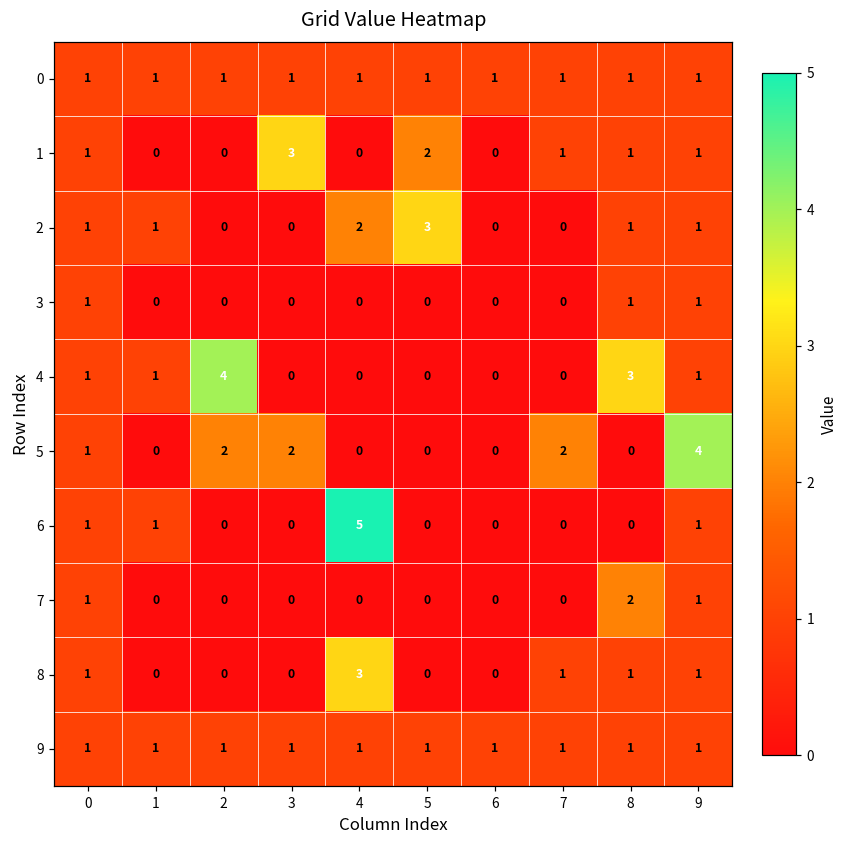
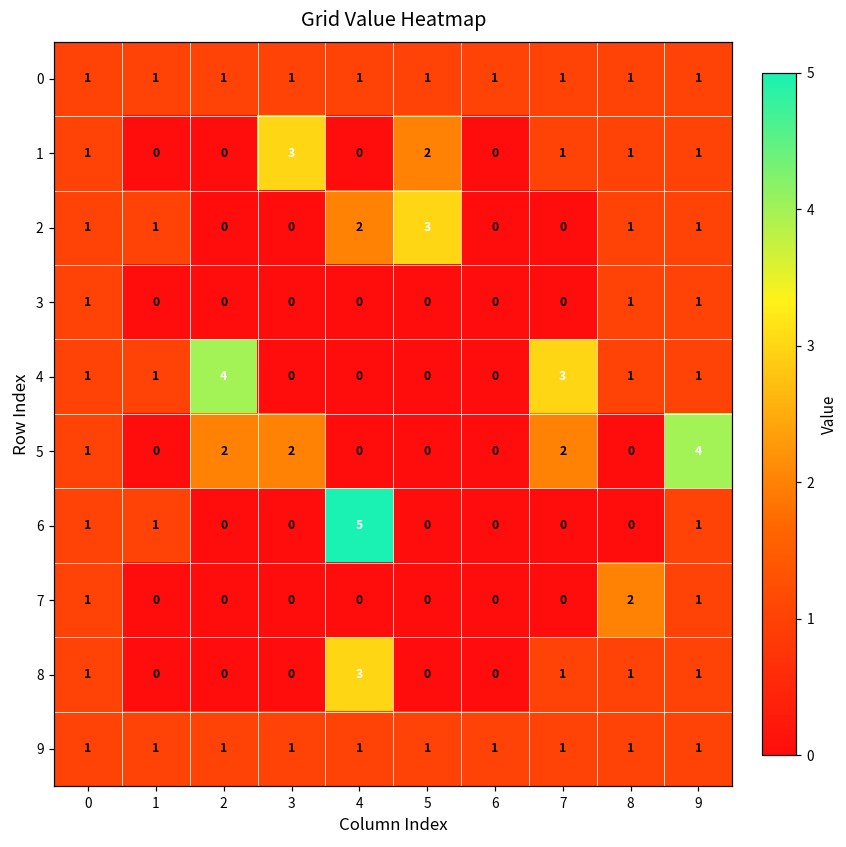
  {
    "0": {
      "0": 1,
      "1": 1,
      "2": 1,
      "3": 1,
      "4": 1,
      "5": 1,
      "6": 1,
      "7": 1,
      "8": 1,
      "9": 1
    },
    "1": {
      "0": 1,
      "1": 0,
      "2": 0,
      "3": 3,
      "4": 0,
      "5": 2,
      "6": 0,
      "7": 1,
      "8": 1,
      "9": 1
    },
    "2": {
      "0": 1,
      "1": 1,
      "2": 0,
      "3": 0,
      "4": 2,
      "5": 3,
      "6": 0,
      "7": 0,
      "8": 1,
      "9": 1
    },
    "3": {
      "0": 1,
      "1": 0,
      "2": 0,
      "3": 0,
      "4": 0,
      "5": 0,
      "6": 0,
      "7": 0,
      "8": 1,
      "9": 1
    },
    "4": {
      "0": 1,
      "1": 1,
      "2": 4,
      "3": 0,
      "4": 0,
      "5": 0,
      "6": 0,
-     "7": 0,
-     "8": 3,
+     "7": 3,
+     "8": 1,
      "9": 1
    },
    "5": {
      "0": 1,
      "1": 0,
      "2": 2,
      "3": 2,
      "4": 0,
      "5": 0,
      "6": 0,
      "7": 2,
      "8": 0,
      "9": 4
    },
    "6": {
      "0": 1,
      "1": 1,
      "2": 0,
      "3": 0,
      "4": 5,
      "5": 0,
      "6": 0,
      "7": 0,
      "8": 0,
      "9": 1
    },
    "7": {
      "0": 1,
      "1": 0,
      "2": 0,
      "3": 0,
      "4": 0,
      "5": 0,
      "6": 0,
      "7": 0,
      "8": 2,
      "9": 1
    },
    "8": {
      "0": 1,
      "1": 0,
      "2": 0,
      "3": 0,
      "4": 3,
      "5": 0,
      "6": 0,
      "7": 1,
      "8": 1,
      "9": 1
    },
    "9": {
      "0": 1,
      "1": 1,
      "2": 1,
      "3": 1,
      "4": 1,
      "5": 1,
      "6": 1,
      "7": 1,
      "8": 1,
      "9": 1
    }
  }
